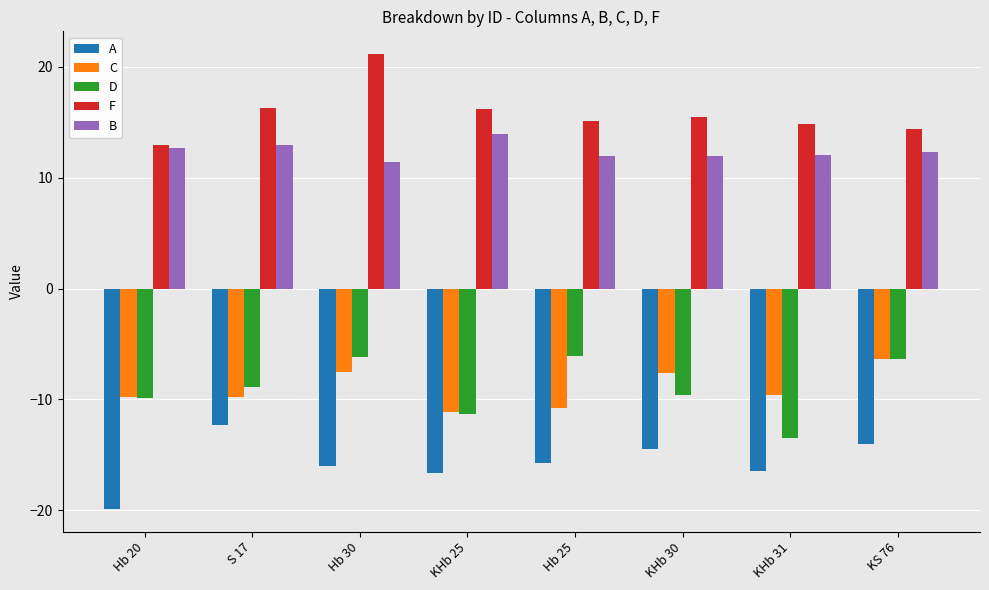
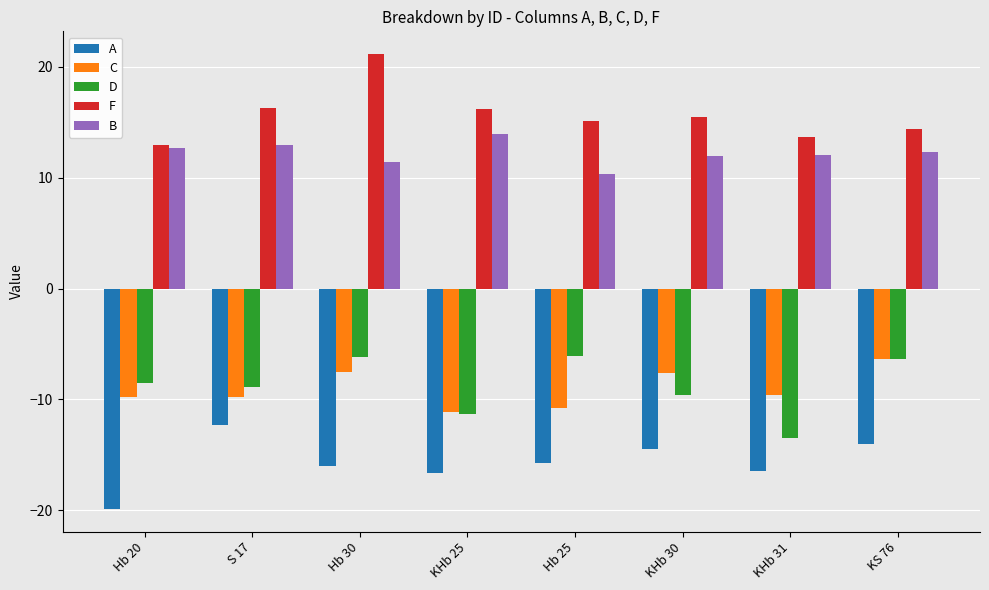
  {
    "A": {
      "Hb 20": -19.9,
      "S 17": -12.3,
      "Hb 30": -16.0,
      "KHb 25": -16.7,
      "Hb 25": -15.8,
      "KHb 30": -14.5,
      "KHb 31": -16.4,
      "KS 76": -14.0
    },
    "C": {
      "Hb 20": -9.8,
      "S 17": -9.8,
      "Hb 30": -7.6,
      "KHb 25": -11.1,
      "Hb 25": -10.8,
      "KHb 30": -7.6,
      "KHb 31": -9.6,
      "KS 76": -6.4
    },
    "D": {
-     "Hb 20": -9.9,
+     "Hb 20": -8.5,
      "S 17": -8.9,
      "Hb 30": -6.2,
      "KHb 25": -11.3,
      "Hb 25": -6.1,
      "KHb 30": -9.6,
      "KHb 31": -13.5,
      "KS 76": -6.3
    },
    "F": {
      "Hb 20": 12.9,
      "S 17": 16.3,
      "Hb 30": 21.2,
      "KHb 25": 16.2,
      "Hb 25": 15.1,
      "KHb 30": 15.5,
-     "KHb 31": 14.8,
+     "KHb 31": 13.7,
      "KS 76": 14.4
    },
    "B": {
      "Hb 20": 12.7,
      "S 17": 12.9,
      "Hb 30": 11.4,
      "KHb 25": 14.0,
-     "Hb 25": 12.0,
+     "Hb 25": 10.3,
      "KHb 30": 12.0,
      "KHb 31": 12.1,
      "KS 76": 12.3
    }
  }
